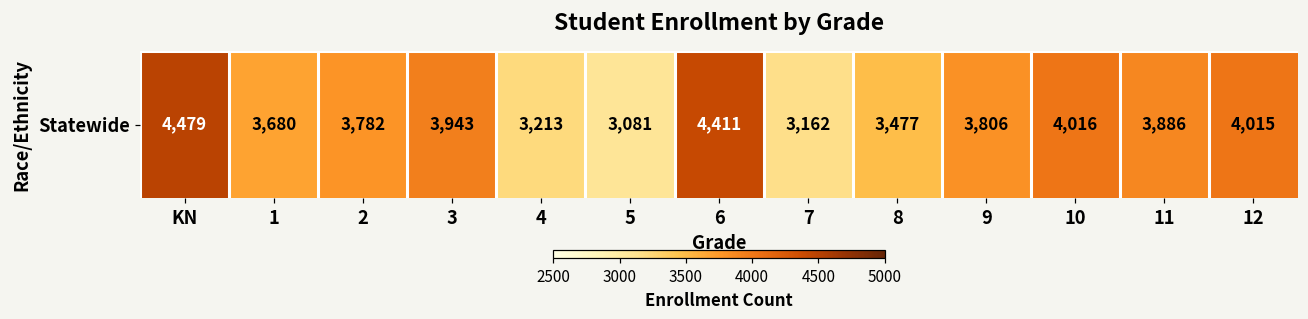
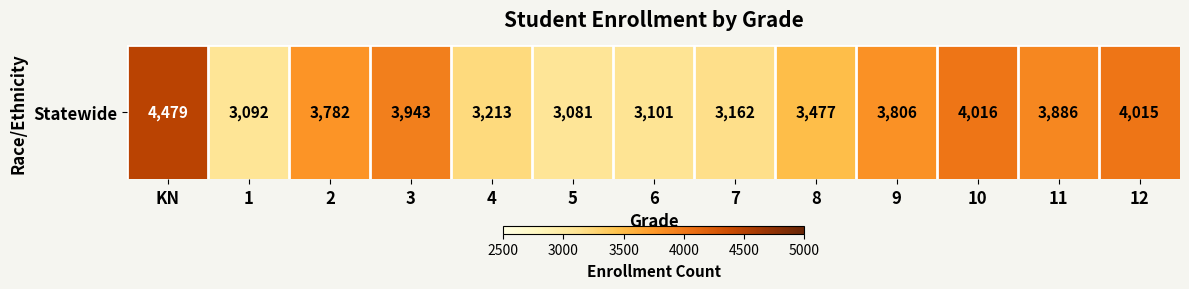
  {
    "Statewide": {
      "KN": "4,479",
-     "1": "3,680",
+     "1": "3,092",
      "2": "3,782",
      "3": "3,943",
      "4": "3,213",
      "5": "3,081",
-     "6": "4,411",
+     "6": "3,101",
      "7": "3,162",
      "8": "3,477",
      "9": "3,806",
      "10": "4,016",
      "11": "3,886",
      "12": "4,015"
    }
  }
